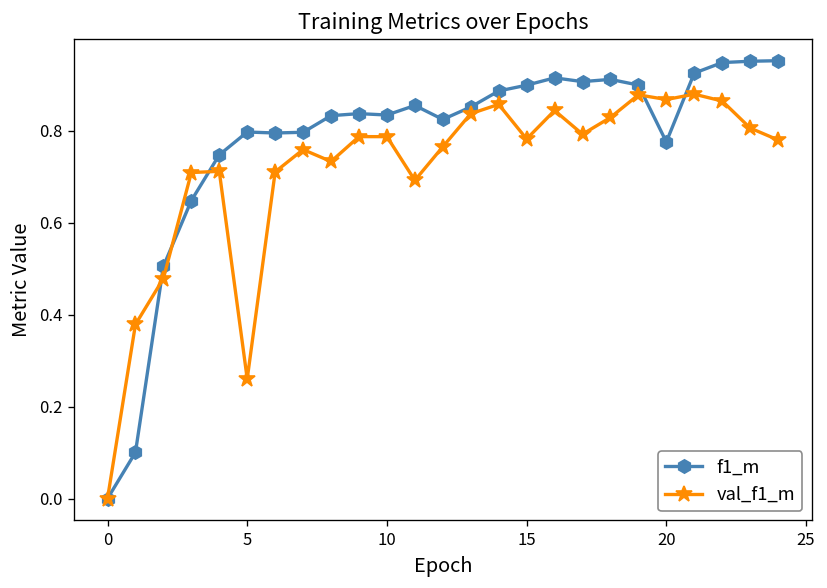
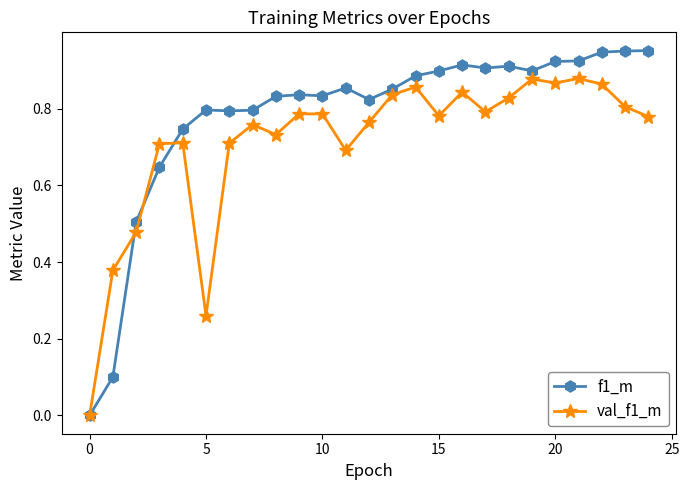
  {
    "f1_m": {
      "5": 0.80,
      "10": 0.83,
      "15": 0.90,
-     "20": 0.78
+     "20": 0.92
    },
    "val_f1_m": {
      "5": 0.26,
      "10": 0.79,
      "15": 0.78,
      "20": 0.87
    }
  }
